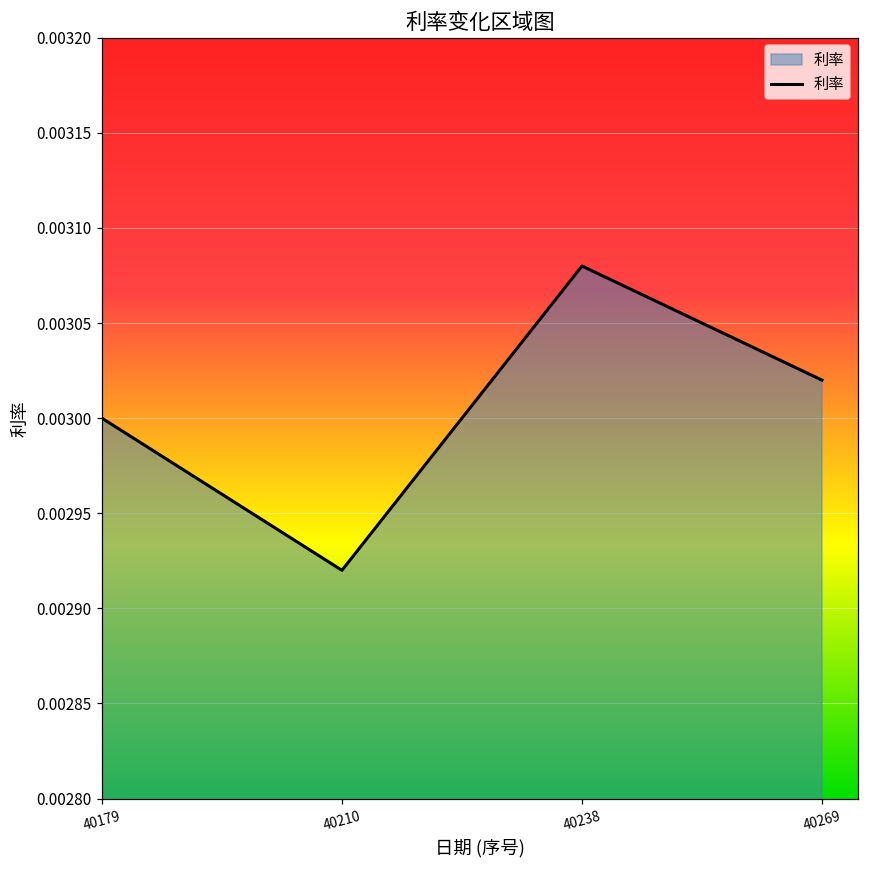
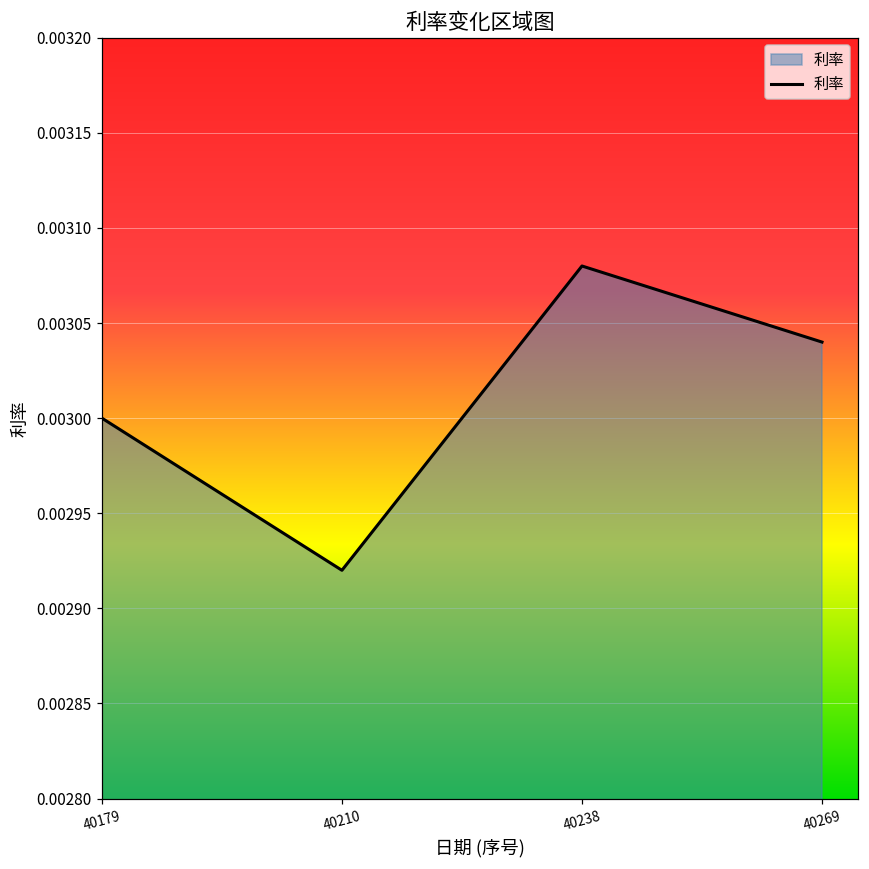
  {
    "40179": 0.00300,
    "40210": 0.00292,
    "40238": 0.00308,
-   "40269": 0.00302
+   "40269": 0.00304
  }
